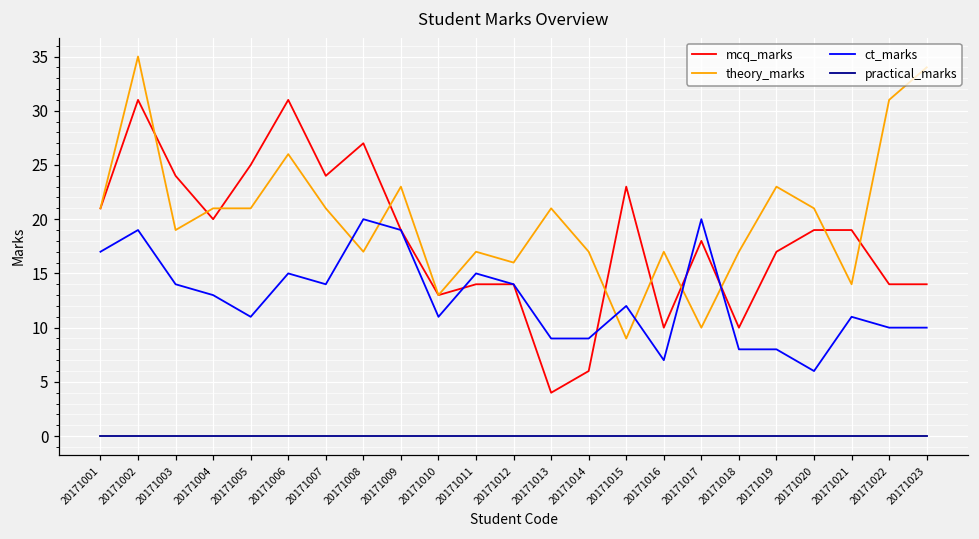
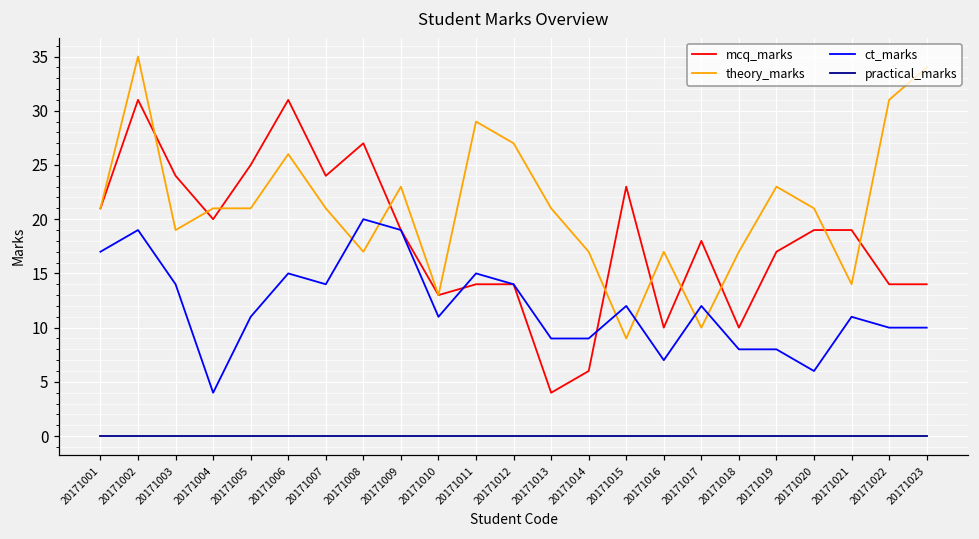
  {
    "mcq_marks": {
      "20171002": 31,
      "20171003": 24,
      "20171004": 20,
      "20171005": 25,
      "20171006": 31,
      "20171007": 24,
      "20171008": 27,
      "20171011": 14,
      "20171013": 4,
      "20171014": 6,
      "20171015": 23,
      "20171016": 10,
      "20171017": 18,
      "20171018": 10,
      "20171019": 17,
      "20171020": 19,
      "20171021": 19,
      "20171022": 14,
      "20171023": 14
    },
    "theory_marks": {
      "20171002": 35,
      "20171003": 19,
      "20171004": 21,
      "20171005": 21,
      "20171006": 26,
      "20171007": 21,
      "20171008": 17,
      "20171009": 23,
-     "20171011": 17,
-     "20171012": 16,
+     "20171011": 29,
+     "20171012": 27,
      "20171013": 21,
      "20171014": 17,
      "20171015": 9,
      "20171016": 17,
      "20171017": 10,
      "20171018": 17,
      "20171019": 23,
      "20171020": 21,
      "20171021": 14,
      "20171022": 31
    },
    "ct_marks": {
      "20171001": 17,
      "20171002": 19,
      "20171003": 14,
-     "20171004": 13,
+     "20171004": 4,
      "20171005": 11,
      "20171006": 15,
      "20171007": 14,
      "20171008": 20,
      "20171010": 11,
      "20171011": 15,
      "20171013": 9,
      "20171014": 9,
      "20171015": 12,
      "20171016": 7,
-     "20171017": 20,
+     "20171017": 12,
      "20171018": 8,
      "20171019": 8,
      "20171020": 6,
      "20171021": 11,
      "20171022": 10,
      "20171023": 10
    },
    "practical_marks": {
      "20171001": 0,
      "20171002": 0,
      "20171003": 0,
      "20171004": 0,
      "20171005": 0,
      "20171006": 0,
      "20171007": 0,
      "20171008": 0,
      "20171009": 0,
      "20171010": 0,
      "20171011": 0,
      "20171012": 0,
      "20171013": 0,
      "20171014": 0,
      "20171015": 0,
      "20171016": 0,
      "20171017": 0,
      "20171018": 0,
      "20171019": 0,
      "20171020": 0,
      "20171021": 0,
      "20171022": 0,
      "20171023": 0
    }
  }
